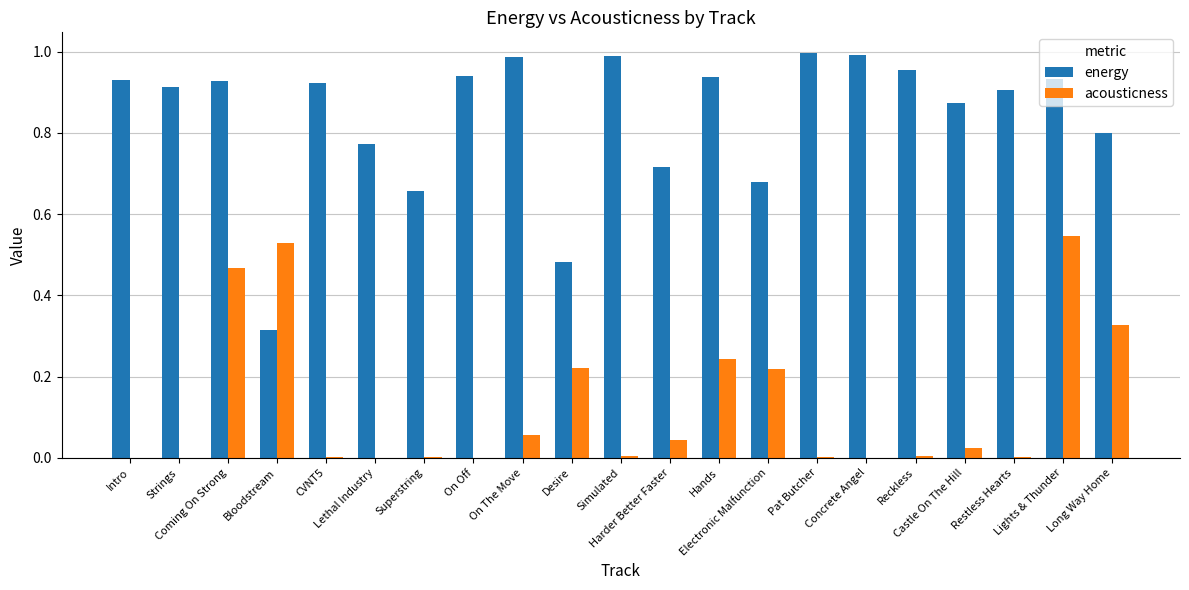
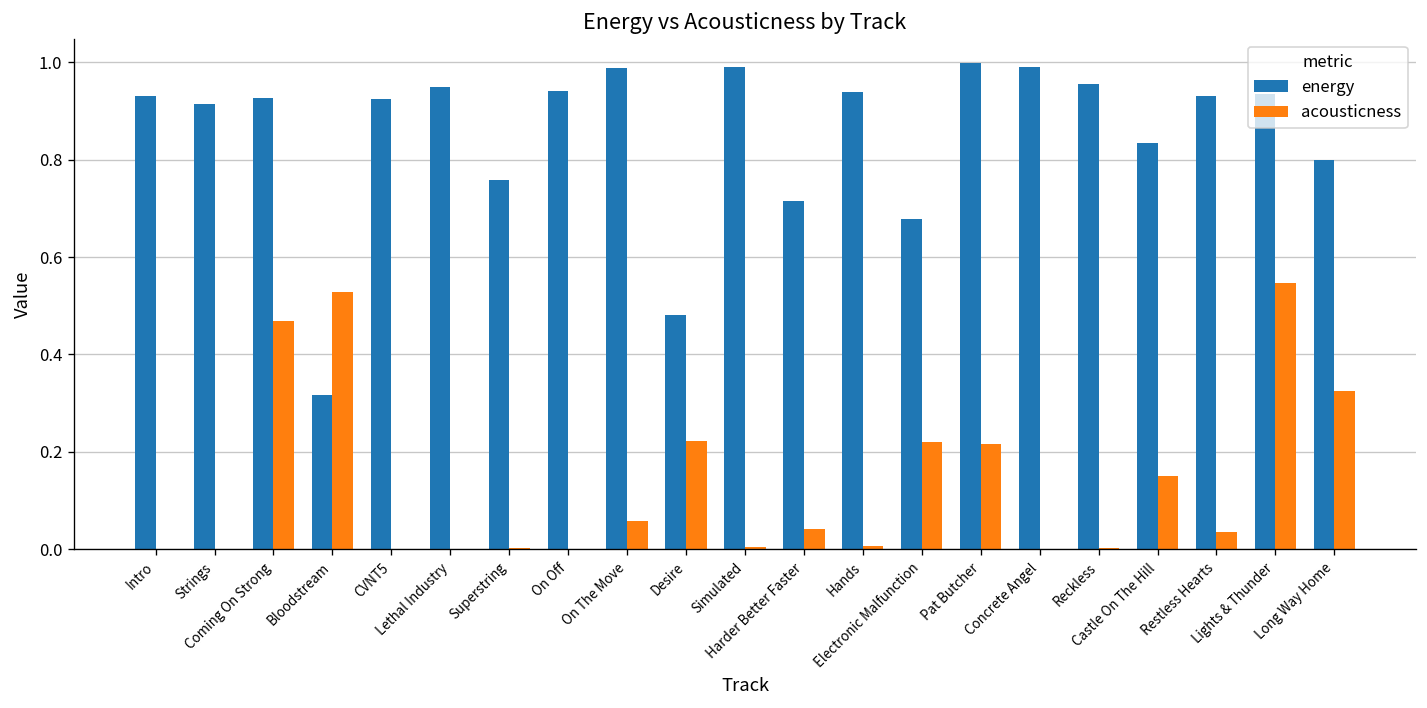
  {
    "energy": {
      "Intro": 0.93,
      "Strings": 0.91,
      "Coming On Strong": 0.93,
      "Bloodstream": 0.32,
      "CVNT5": 0.92,
-     "Lethal Industry": 0.77,
-     "Superstring": 0.66,
+     "Lethal Industry": 0.95,
+     "Superstring": 0.76,
      "On Off": 0.94,
      "On The Move": 0.99,
      "Desire": 0.48,
      "Simulated": 0.99,
      "Harder Better Faster": 0.72,
      "Hands": 0.94,
      "Electronic Malfunction": 0.68,
      "Pat Butcher": 1.00,
      "Concrete Angel": 0.99,
      "Reckless": 0.96,
-     "Castle On The Hill": 0.87,
-     "Restless Hearts": 0.91,
+     "Castle On The Hill": 0.83,
+     "Restless Hearts": 0.93,
      "Long Way Home": 0.80
    },
    "acousticness": {
      "Coming On Strong": 0.47,
      "Bloodstream": 0.53,
      "On The Move": 0.06,
      "Desire": 0.22,
      "Harder Better Faster": 0.04,
-     "Hands": 0.24,
+     "Hands": 0.01,
      "Electronic Malfunction": 0.22,
-     "Pat Butcher": 0.00,
-     "Castle On The Hill": 0.02,
-     "Restless Hearts": 0.00,
+     "Pat Butcher": 0.22,
+     "Castle On The Hill": 0.15,
+     "Restless Hearts": 0.04,
      "Lights & Thunder": 0.55,
      "Long Way Home": 0.33
    }
  }
